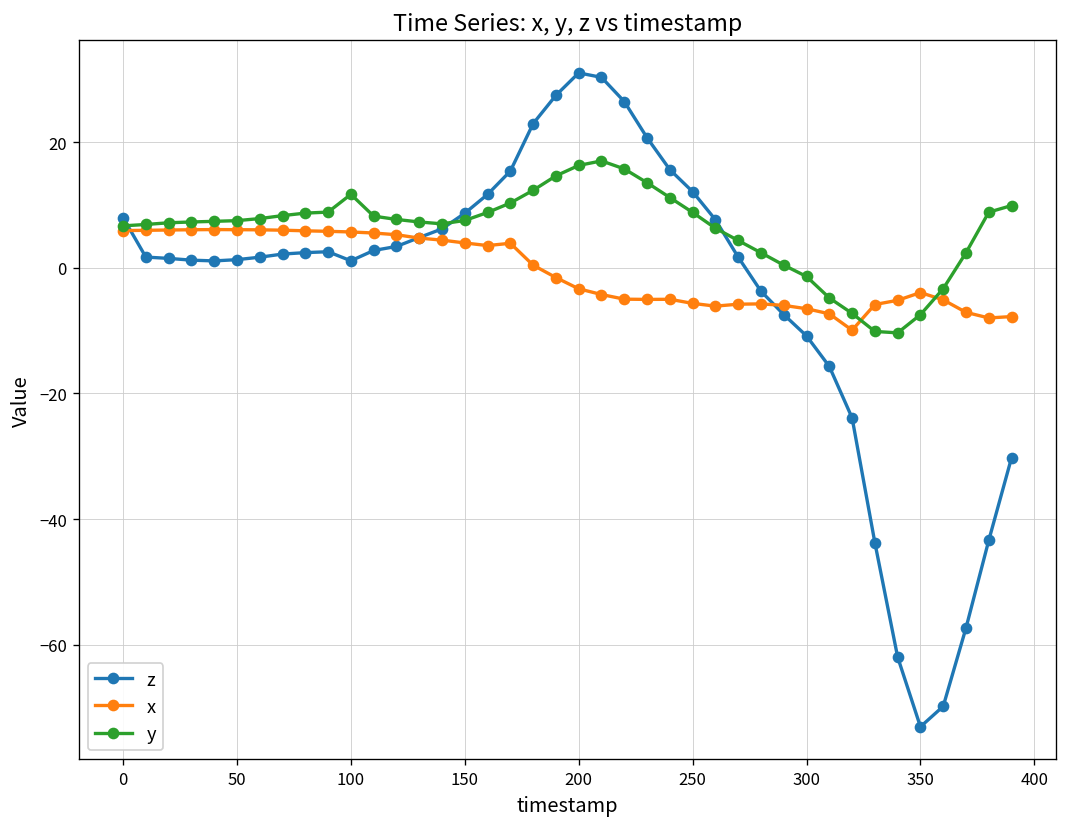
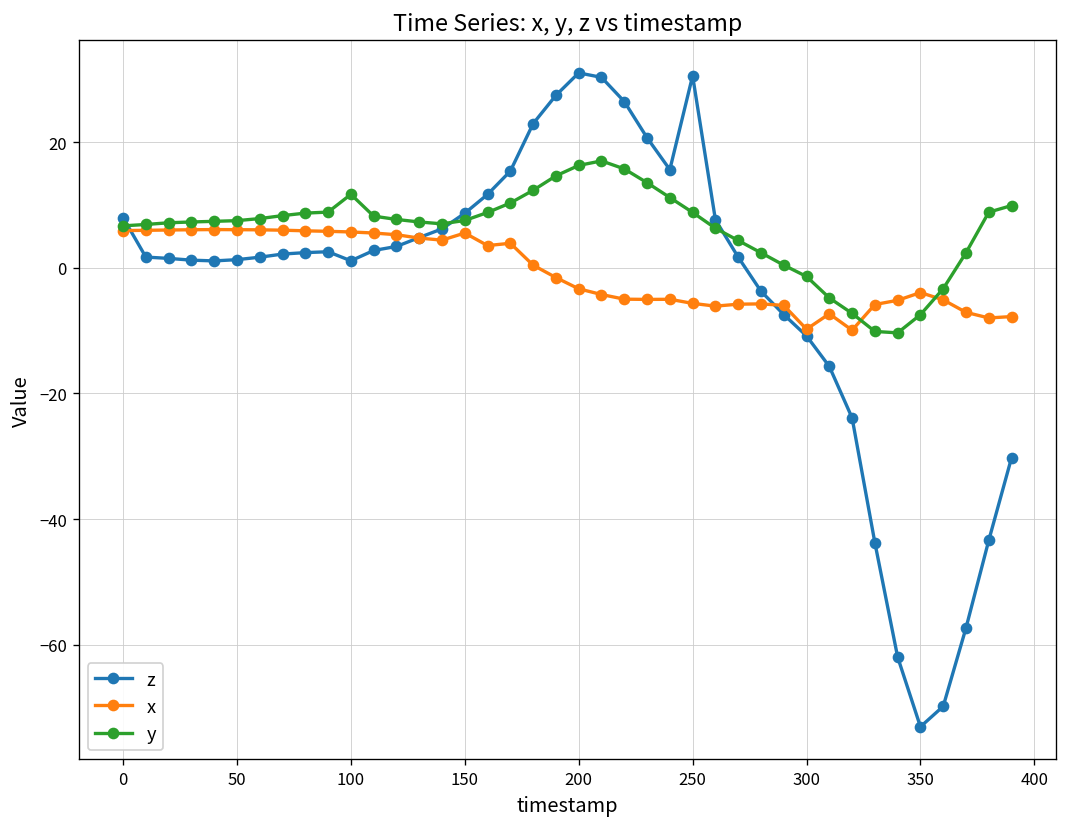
  {
    "z": {
      "0": 8,
      "50": 1,
      "100": 1,
      "150": 9,
      "200": 31,
-     "250": 12,
+     "250": 31,
      "300": -11,
      "350": -73
    },
    "x": {
      "0": 6,
      "50": 6,
      "100": 6,
-     "150": 4,
+     "150": 6,
      "200": -3,
      "250": -6,
-     "300": -7,
+     "300": -10,
      "350": -4
    },
    "y": {
      "0": 7,
      "50": 8,
      "100": 12,
      "150": 8,
      "200": 16,
      "250": 9,
      "300": -1,
      "350": -7
    }
  }
